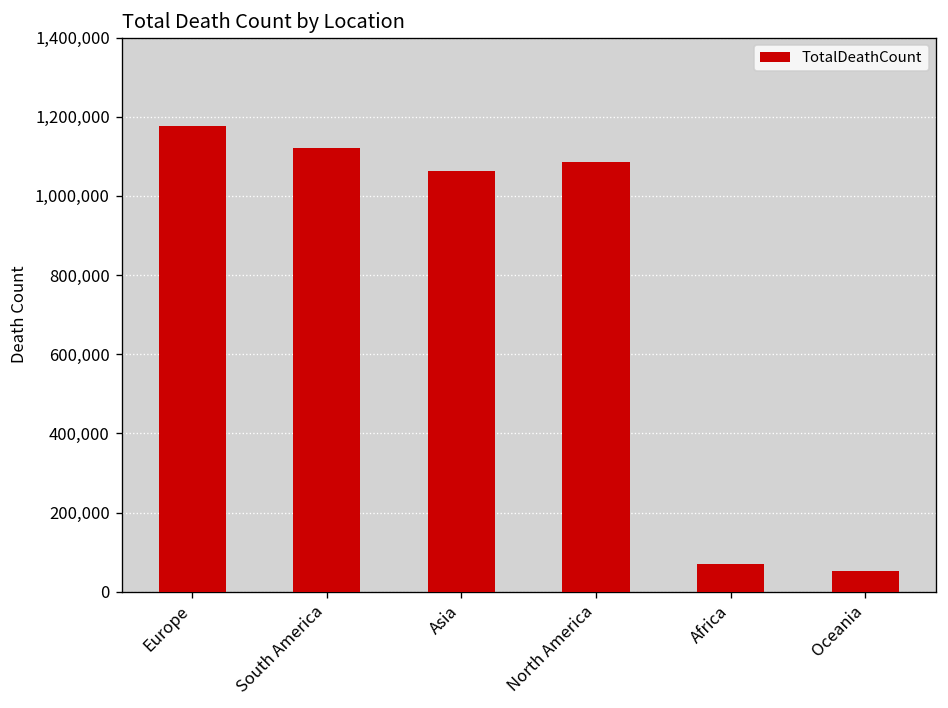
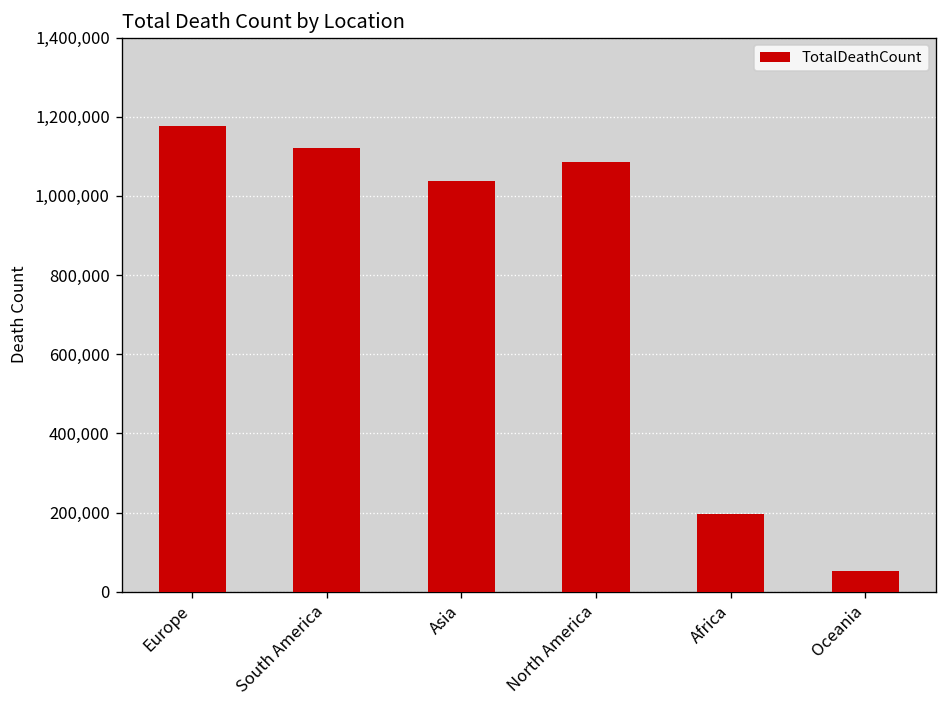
  {
    "Europe": "1,180,000",
    "South America": "1,120,000",
-   "Asia": "1,060,000",
+   "Asia": "1,040,000",
    "North America": "1,090,000",
-   "Africa": "70,000",
+   "Africa": "200,000",
    "Oceania": "50,000"
  }
